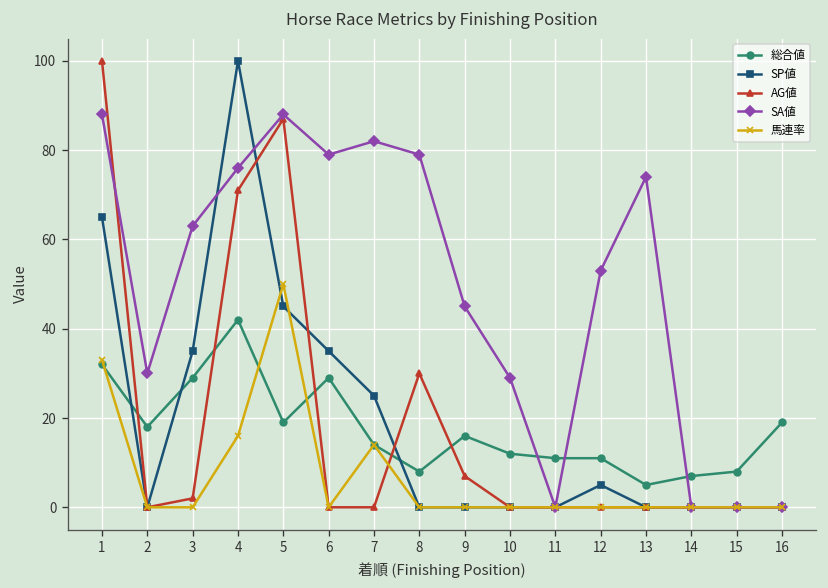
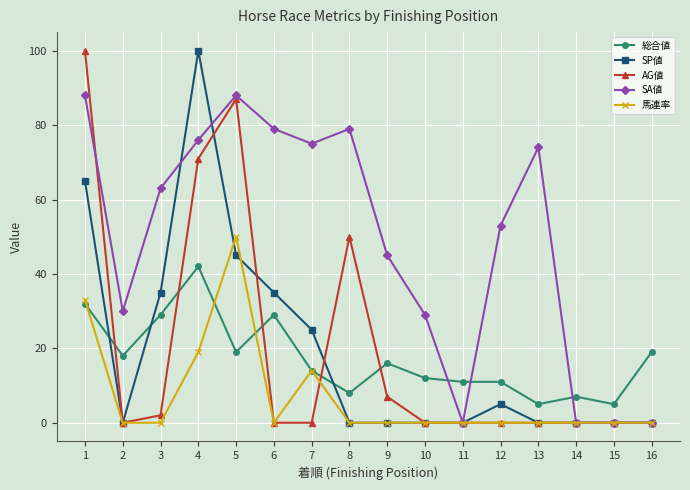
  {
    "総合値": {
      "1": 32,
      "2": 18,
      "3": 29,
      "4": 42,
      "5": 19,
      "6": 29,
      "8": 8,
      "9": 16,
      "10": 12,
      "11": 11,
      "12": 11,
      "13": 5,
      "14": 7,
-     "15": 8,
+     "15": 5,
      "16": 19
    },
    "SP値": {
      "1": 65,
      "3": 35,
      "4": 100,
      "5": 45,
      "6": 35,
      "7": 25,
      "12": 5
    },
    "AG値": {
      "1": 100,
      "3": 2,
      "4": 71,
      "5": 87,
      "7": 0,
-     "8": 30,
+     "8": 50,
      "9": 7
    },
    "SA値": {
      "1": 88,
      "2": 30,
      "3": 63,
      "4": 76,
      "5": 88,
      "6": 79,
-     "7": 82,
+     "7": 75,
      "8": 79,
      "9": 45,
      "10": 29,
      "12": 53,
      "13": 74
    },
    "馬連率": {
      "1": 33,
      "3": 0,
-     "4": 16,
+     "4": 19,
      "5": 50
    }
  }
